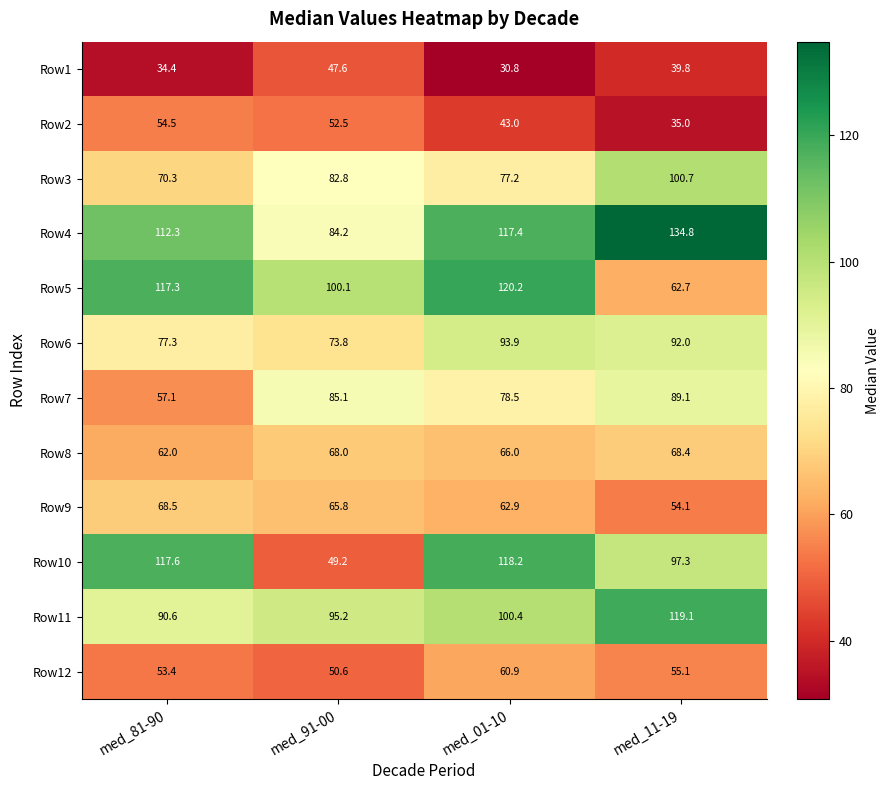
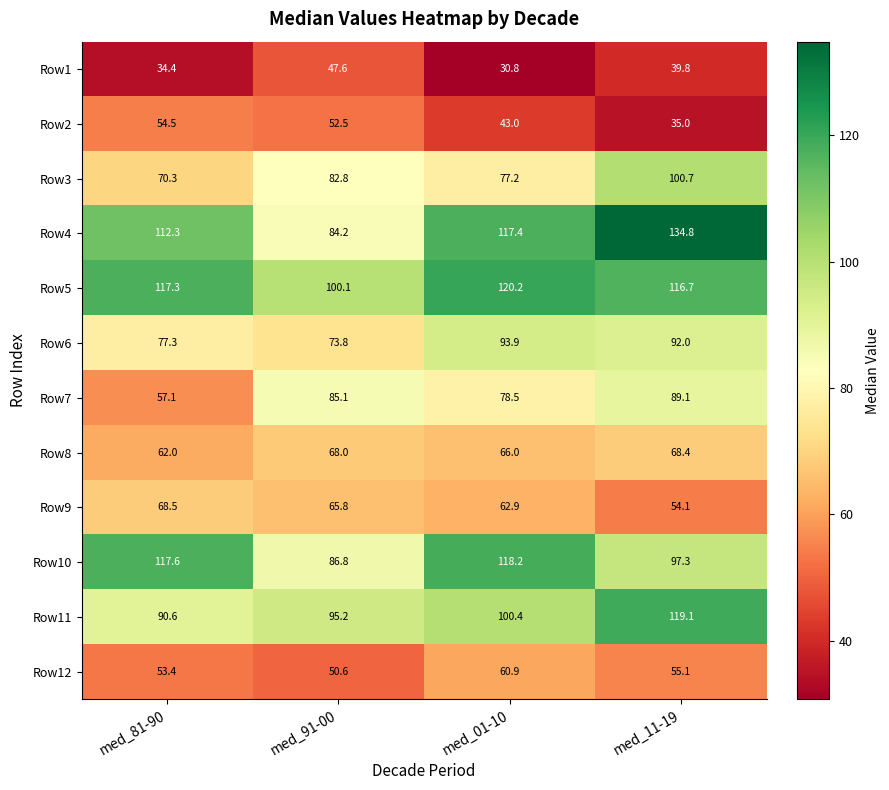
  {
    "Row1": {
      "med_81-90": 34.4,
      "med_91-00": 47.6,
      "med_01-10": 30.8,
      "med_11-19": 39.8
    },
    "Row2": {
      "med_81-90": 54.5,
      "med_91-00": 52.5,
      "med_01-10": 43.0,
      "med_11-19": 35.0
    },
    "Row3": {
      "med_81-90": 70.3,
      "med_91-00": 82.8,
      "med_01-10": 77.2,
      "med_11-19": 100.7
    },
    "Row4": {
      "med_81-90": 112.3,
      "med_91-00": 84.2,
      "med_01-10": 117.4,
      "med_11-19": 134.8
    },
    "Row5": {
      "med_81-90": 117.3,
      "med_91-00": 100.1,
      "med_01-10": 120.2,
-     "med_11-19": 62.7
+     "med_11-19": 116.7
    },
    "Row6": {
      "med_81-90": 77.3,
      "med_91-00": 73.8,
      "med_01-10": 93.9,
      "med_11-19": 92.0
    },
    "Row7": {
      "med_81-90": 57.1,
      "med_91-00": 85.1,
      "med_01-10": 78.5,
      "med_11-19": 89.1
    },
    "Row8": {
      "med_81-90": 62.0,
      "med_91-00": 68.0,
      "med_01-10": 66.0,
      "med_11-19": 68.4
    },
    "Row9": {
      "med_81-90": 68.5,
      "med_91-00": 65.8,
      "med_01-10": 62.9,
      "med_11-19": 54.1
    },
    "Row10": {
      "med_81-90": 117.6,
-     "med_91-00": 49.2,
+     "med_91-00": 86.8,
      "med_01-10": 118.2,
      "med_11-19": 97.3
    },
    "Row11": {
      "med_81-90": 90.6,
      "med_91-00": 95.2,
      "med_01-10": 100.4,
      "med_11-19": 119.1
    },
    "Row12": {
      "med_81-90": 53.4,
      "med_91-00": 50.6,
      "med_01-10": 60.9,
      "med_11-19": 55.1
    }
  }
